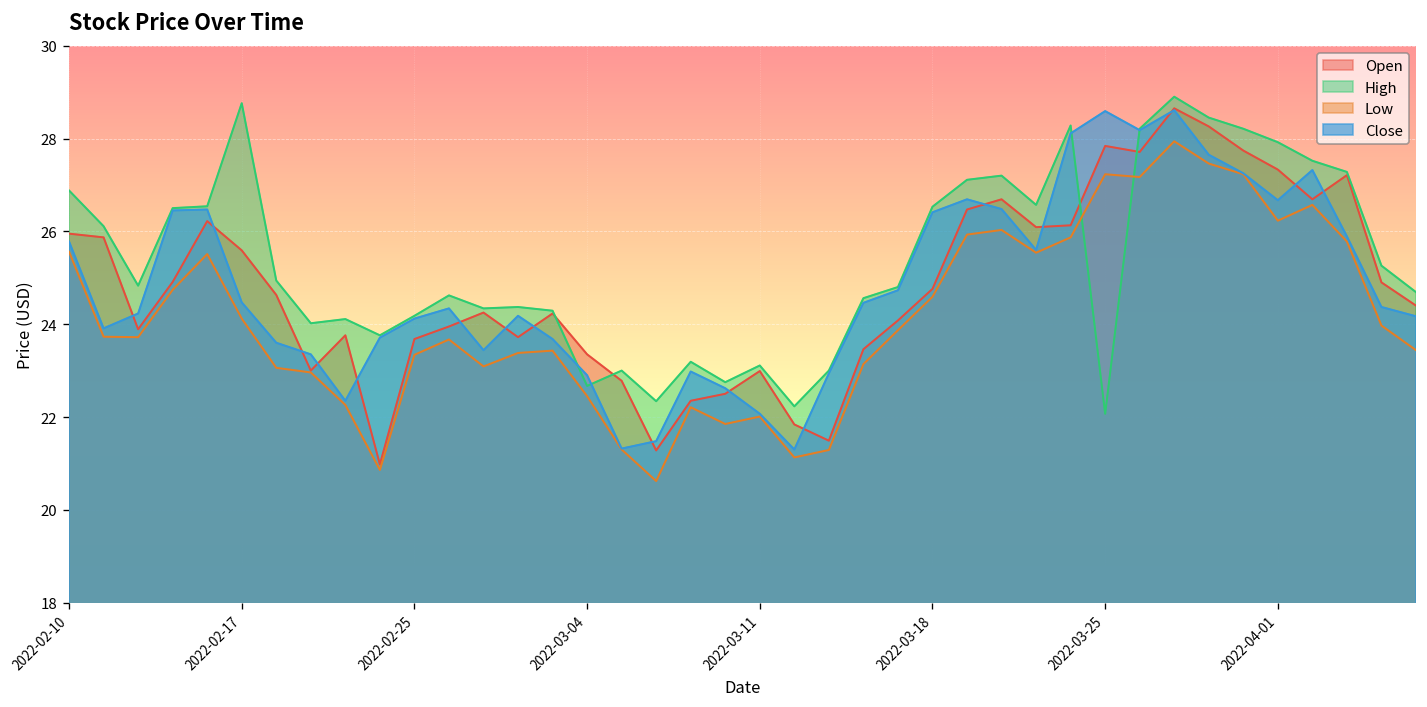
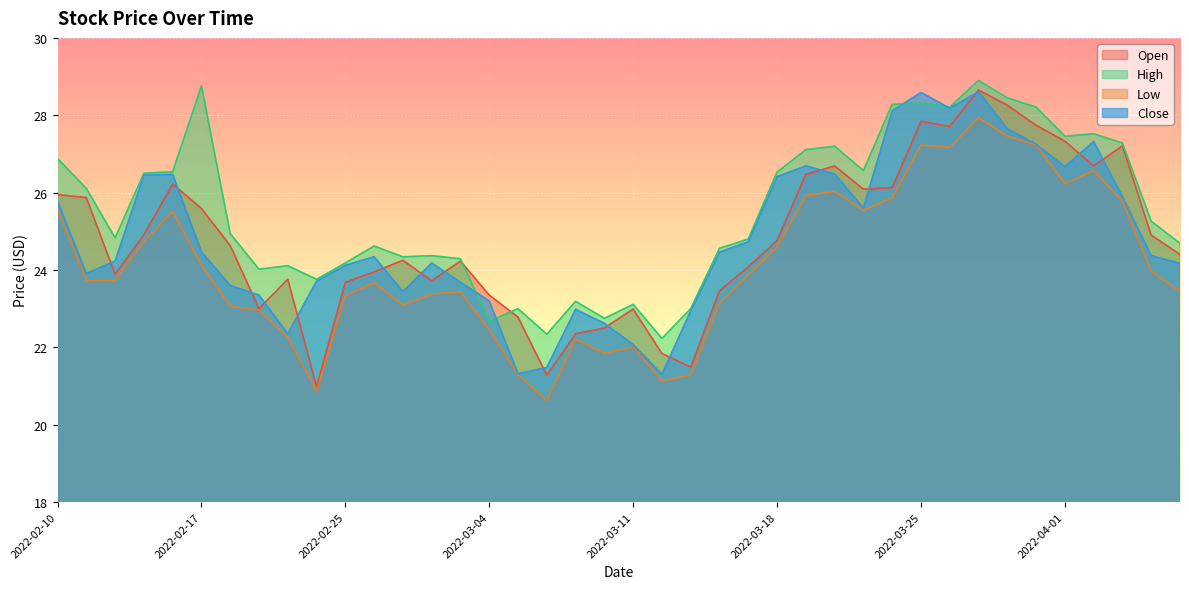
  {
    "High": {
      "2022-02-10": 26.9,
      "2022-02-17": 28.8,
      "2022-03-04": 22.7,
      "2022-03-11": 23.1,
      "2022-03-18": 26.5,
-     "2022-03-25": 22.1,
-     "2022-04-01": 27.9
+     "2022-03-25": 28.3,
+     "2022-04-01": 27.5
    },
    "Close": {
      "2022-02-10": 25.8,
      "2022-02-17": 24.5,
-     "2022-03-04": 22.9,
+     "2022-03-04": 23.2,
      "2022-03-18": 26.4,
      "2022-03-25": 28.6,
      "2022-04-01": 26.7
    }
  }
